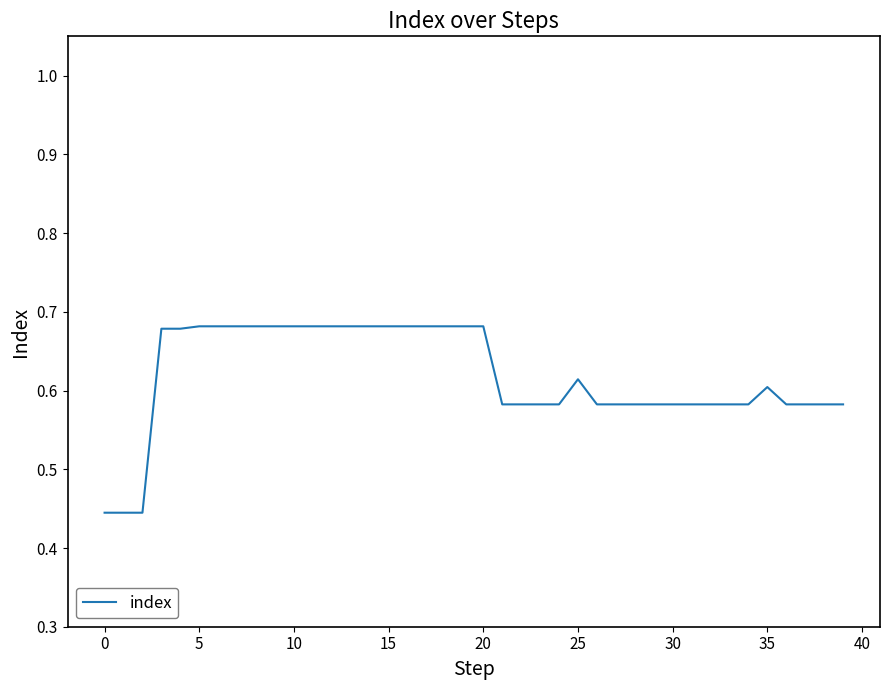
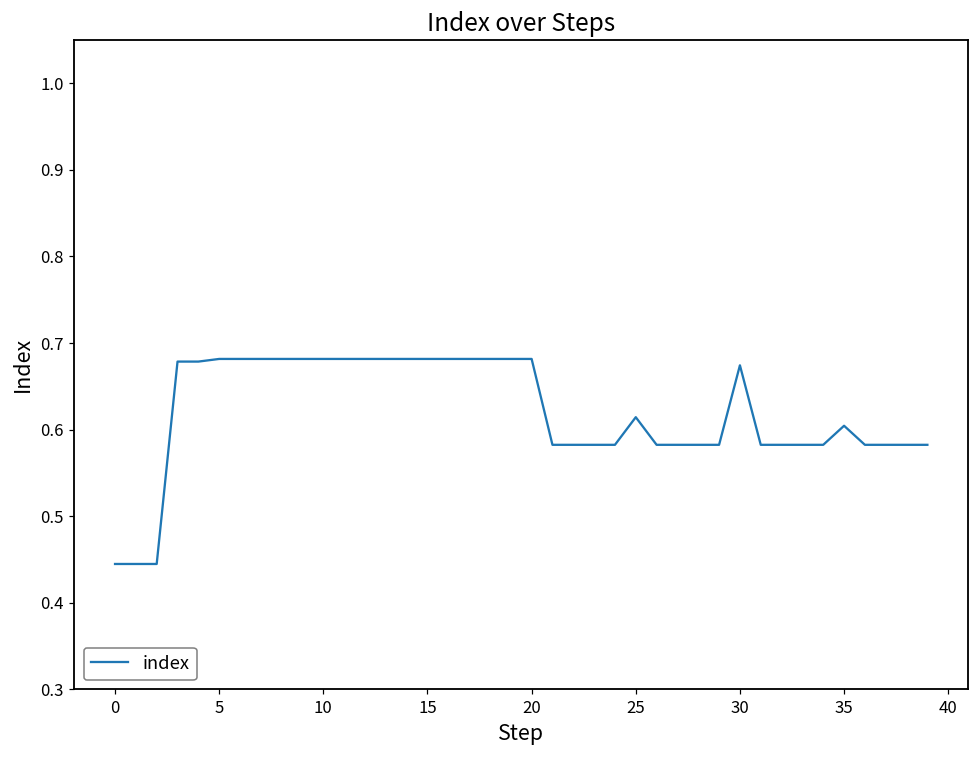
  {
    "0": 0.44,
    "5": 0.68,
    "10": 0.68,
    "15": 0.68,
    "20": 0.68,
    "25": 0.61,
-   "30": 0.58,
+   "30": 0.67,
    "35": 0.60
  }
